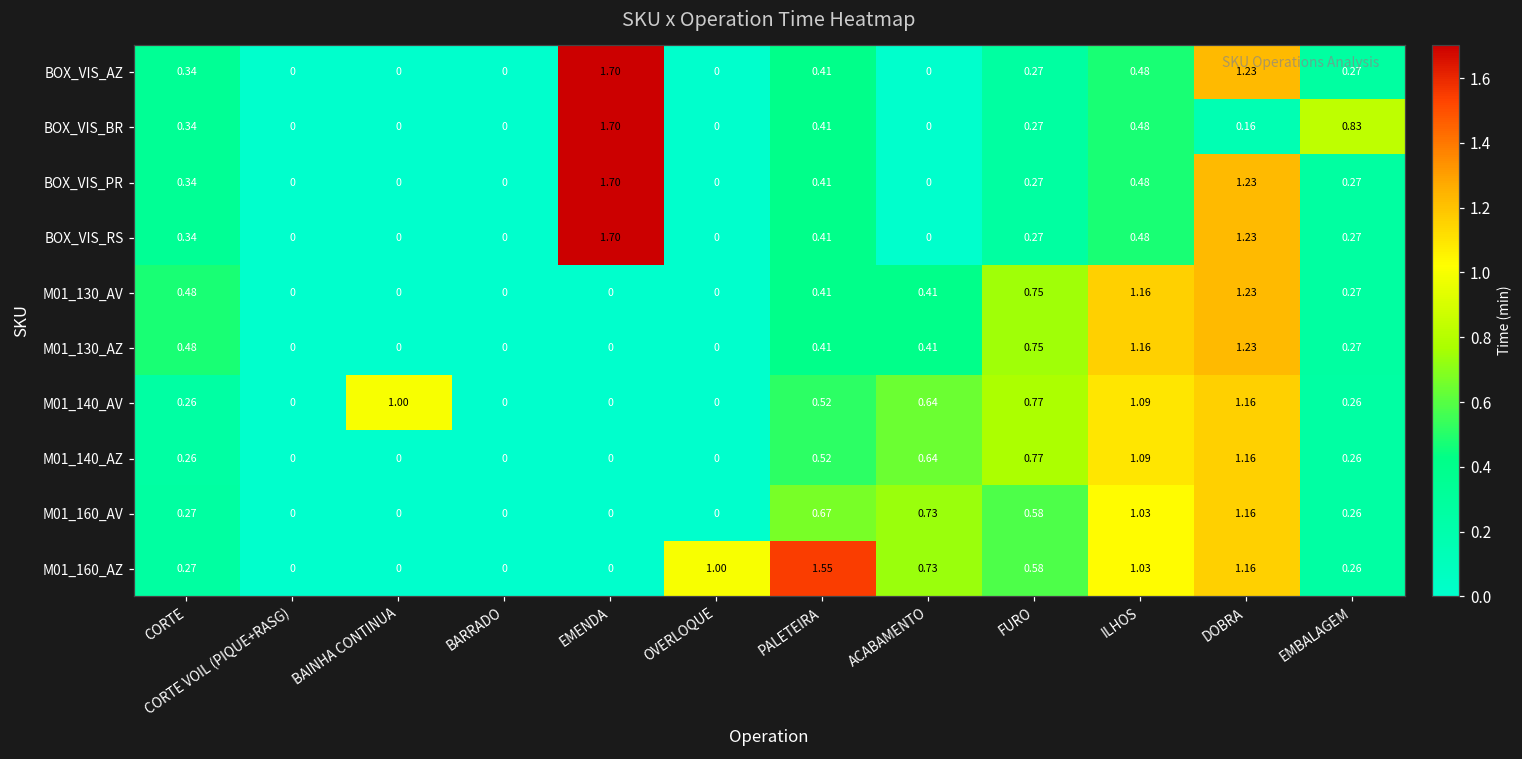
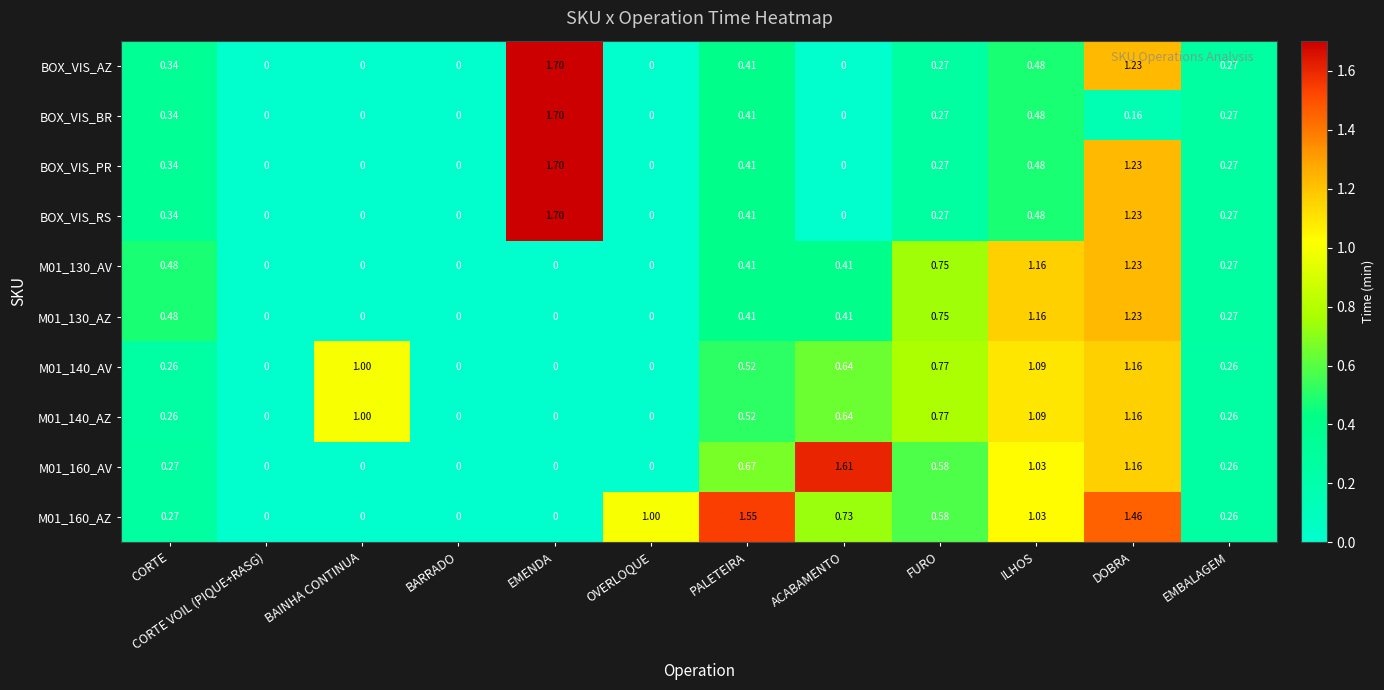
  {
    "BOX_VIS_AZ": {
      "CORTE": 0.34,
      "CORTE VOIL (PIQUE+RASG)": 0,
      "BAINHA CONTINUA": 0,
      "BARRADO": 0,
      "EMENDA": 1.70,
      "OVERLOQUE": 0,
      "PALETEIRA": 0.41,
      "ACABAMENTO": 0,
      "FURO": 0.27,
      "ILHOS": 0.48
    },
    "BOX_VIS_BR": {
      "CORTE": 0.34,
      "CORTE VOIL (PIQUE+RASG)": 0,
      "BAINHA CONTINUA": 0,
      "BARRADO": 0,
      "EMENDA": 1.70,
      "OVERLOQUE": 0,
      "PALETEIRA": 0.41,
      "ACABAMENTO": 0,
      "FURO": 0.27,
      "ILHOS": 0.48,
      "DOBRA": 0.16,
-     "EMBALAGEM": 0.83
+     "EMBALAGEM": 0.27
    },
    "BOX_VIS_PR": {
      "CORTE": 0.34,
      "CORTE VOIL (PIQUE+RASG)": 0,
      "BAINHA CONTINUA": 0,
      "BARRADO": 0,
      "EMENDA": 1.70,
      "OVERLOQUE": 0,
      "PALETEIRA": 0.41,
      "ACABAMENTO": 0,
      "FURO": 0.27,
      "ILHOS": 0.48,
      "DOBRA": 1.23,
      "EMBALAGEM": 0.27
    },
    "BOX_VIS_RS": {
      "CORTE": 0.34,
      "CORTE VOIL (PIQUE+RASG)": 0,
      "BAINHA CONTINUA": 0,
      "BARRADO": 0,
      "EMENDA": 1.70,
      "OVERLOQUE": 0,
      "PALETEIRA": 0.41,
      "ACABAMENTO": 0,
      "FURO": 0.27,
      "ILHOS": 0.48,
      "DOBRA": 1.23,
      "EMBALAGEM": 0.27
    },
    "M01_130_AV": {
      "CORTE": 0.48,
      "CORTE VOIL (PIQUE+RASG)": 0,
      "BAINHA CONTINUA": 0,
      "BARRADO": 0,
      "EMENDA": 0,
      "OVERLOQUE": 0,
      "PALETEIRA": 0.41,
      "ACABAMENTO": 0.41,
      "FURO": 0.75,
      "ILHOS": 1.16,
      "DOBRA": 1.23,
      "EMBALAGEM": 0.27
    },
    "M01_130_AZ": {
      "CORTE": 0.48,
      "CORTE VOIL (PIQUE+RASG)": 0,
      "BAINHA CONTINUA": 0,
      "BARRADO": 0,
      "EMENDA": 0,
      "OVERLOQUE": 0,
      "PALETEIRA": 0.41,
      "ACABAMENTO": 0.41,
      "FURO": 0.75,
      "ILHOS": 1.16,
      "DOBRA": 1.23,
      "EMBALAGEM": 0.27
    },
    "M01_140_AV": {
      "CORTE": 0.26,
      "CORTE VOIL (PIQUE+RASG)": 0,
      "BAINHA CONTINUA": 1.00,
      "BARRADO": 0,
      "EMENDA": 0,
      "OVERLOQUE": 0,
      "PALETEIRA": 0.52,
      "ACABAMENTO": 0.64,
      "FURO": 0.77,
      "ILHOS": 1.09,
      "DOBRA": 1.16,
      "EMBALAGEM": 0.26
    },
    "M01_140_AZ": {
      "CORTE": 0.26,
      "CORTE VOIL (PIQUE+RASG)": 0,
-     "BAINHA CONTINUA": 0,
+     "BAINHA CONTINUA": 1.00,
      "BARRADO": 0,
      "EMENDA": 0,
      "OVERLOQUE": 0,
      "PALETEIRA": 0.52,
      "ACABAMENTO": 0.64,
      "FURO": 0.77,
      "ILHOS": 1.09,
      "DOBRA": 1.16,
      "EMBALAGEM": 0.26
    },
    "M01_160_AV": {
      "CORTE": 0.27,
      "CORTE VOIL (PIQUE+RASG)": 0,
      "BAINHA CONTINUA": 0,
      "BARRADO": 0,
      "EMENDA": 0,
      "OVERLOQUE": 0,
      "PALETEIRA": 0.67,
-     "ACABAMENTO": 0.73,
+     "ACABAMENTO": 1.61,
      "FURO": 0.58,
      "ILHOS": 1.03,
      "DOBRA": 1.16,
      "EMBALAGEM": 0.26
    },
    "M01_160_AZ": {
      "CORTE": 0.27,
      "CORTE VOIL (PIQUE+RASG)": 0,
      "BAINHA CONTINUA": 0,
      "BARRADO": 0,
      "EMENDA": 0,
      "OVERLOQUE": 1.00,
      "PALETEIRA": 1.55,
      "ACABAMENTO": 0.73,
      "FURO": 0.58,
      "ILHOS": 1.03,
-     "DOBRA": 1.16,
+     "DOBRA": 1.46,
      "EMBALAGEM": 0.26
    }
  }
